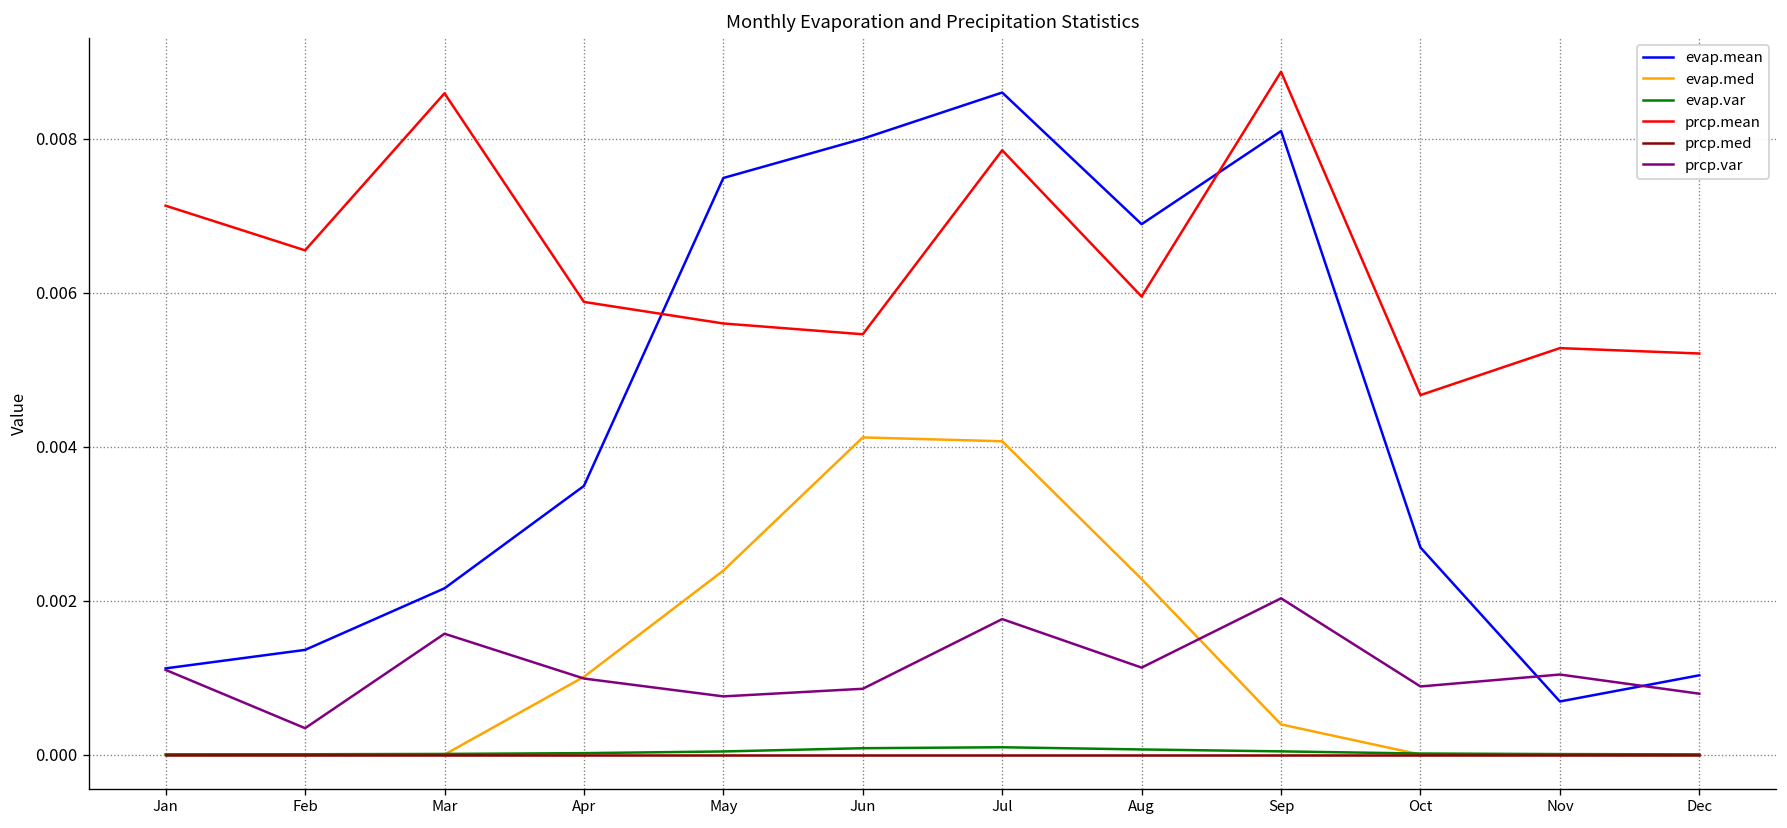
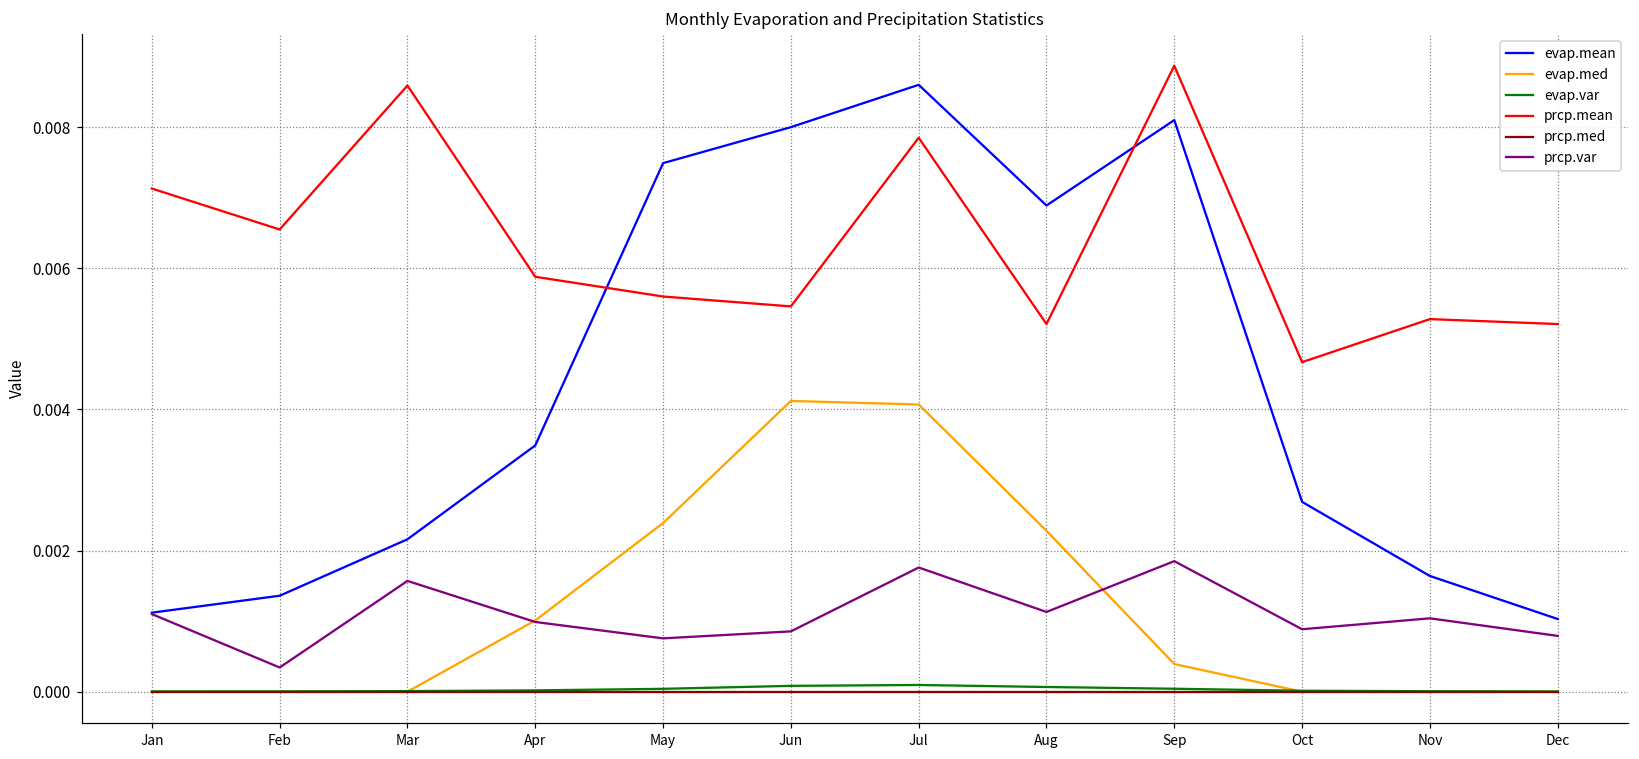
  {
    "evap.mean": {
      "Feb": 0.0014,
      "Mar": 0.0022,
      "Apr": 0.0035,
      "May": 0.0075,
      "Jun": 0.0080,
      "Jul": 0.0086,
      "Aug": 0.0069,
      "Sep": 0.0081,
      "Oct": 0.0027,
-     "Nov": 0.0007,
+     "Nov": 0.0016,
      "Dec": 0.0010
    },
    "evap.med": {
      "May": 0.0024,
      "Jun": 0.0041,
      "Jul": 0.0041,
      "Aug": 0.0023,
      "Sep": 0.0004
    },
    "evap.var": {
      "May": 0.0000,
      "Jun": 0.0001,
      "Jul": 0.0001,
      "Aug": 0.0001,
      "Sep": 0.0000
    },
    "prcp.mean": {
      "Jan": 0.0071,
      "Feb": 0.0066,
      "Mar": 0.0086,
      "Apr": 0.0059,
      "May": 0.0056,
      "Jun": 0.0055,
      "Jul": 0.0079,
-     "Aug": 0.0060,
+     "Aug": 0.0052,
      "Sep": 0.0089,
      "Oct": 0.0047,
      "Nov": 0.0053,
      "Dec": 0.0052
    },
    "prcp.med": {
      "May": 0.0000,
      "Jun": 0.0000,
      "Jul": 0.0000,
      "Aug": 0.0000,
      "Sep": 0.0000
    },
    "prcp.var": {
      "Feb": 0.0003,
      "Mar": 0.0016,
      "May": 0.0008,
      "Jun": 0.0009,
      "Jul": 0.0018,
      "Aug": 0.0011,
-     "Sep": 0.0020,
+     "Sep": 0.0019,
      "Oct": 0.0009,
      "Nov": 0.0010,
      "Dec": 0.0008
    }
  }
